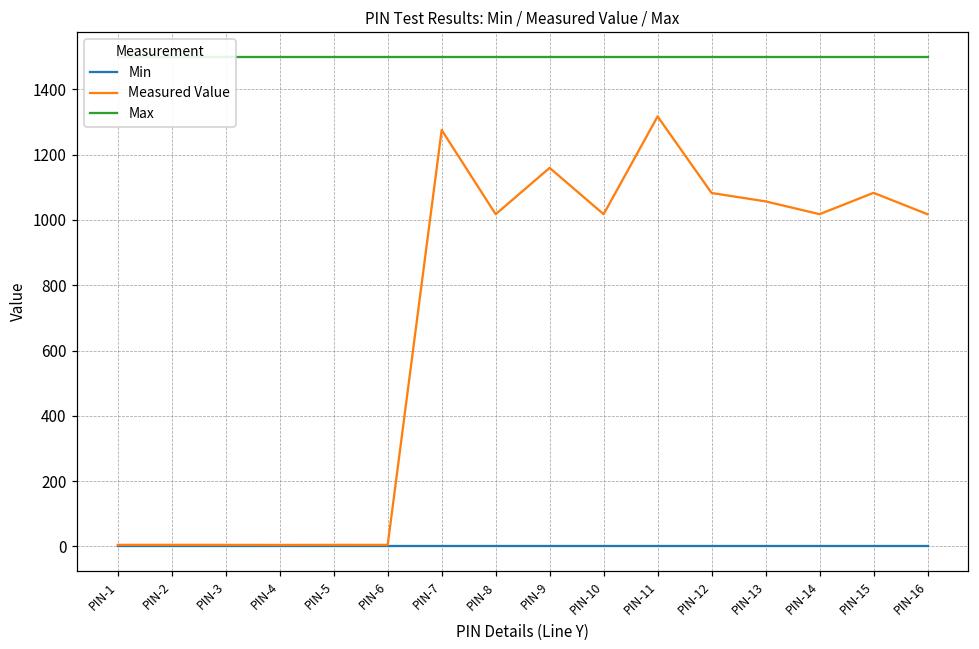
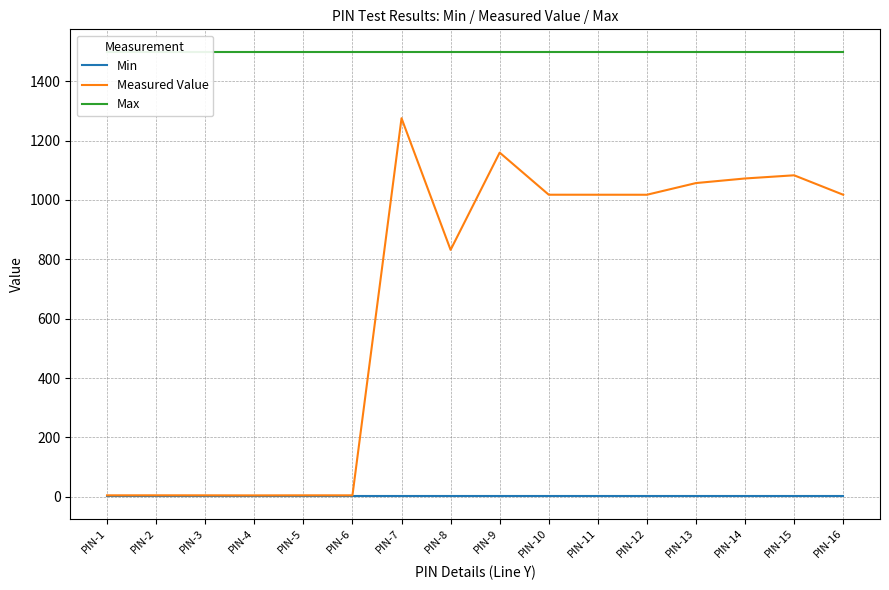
  {
    "Min": {
      "PIN-7": 0,
      "PIN-8": 0,
      "PIN-9": 0,
      "PIN-10": 0,
      "PIN-11": 0,
      "PIN-12": 0,
      "PIN-13": 0,
      "PIN-14": 0,
      "PIN-15": 0,
      "PIN-16": 0
    },
    "Measured Value": {
      "PIN-7": 1280,
-     "PIN-8": 1020,
+     "PIN-8": 830,
      "PIN-9": 1160,
      "PIN-10": 1020,
-     "PIN-11": 1320,
-     "PIN-12": 1080,
+     "PIN-11": 1020,
+     "PIN-12": 1020,
      "PIN-13": 1060,
-     "PIN-14": 1020,
+     "PIN-14": 1070,
      "PIN-15": 1080,
      "PIN-16": 1020
    },
    "Max": {
      "PIN-4": 1500,
      "PIN-5": 1500,
      "PIN-6": 1500,
      "PIN-7": 1500,
      "PIN-8": 1500,
      "PIN-9": 1500,
      "PIN-10": 1500,
      "PIN-11": 1500,
      "PIN-12": 1500,
      "PIN-13": 1500,
      "PIN-14": 1500,
      "PIN-15": 1500,
      "PIN-16": 1500
    }
  }
